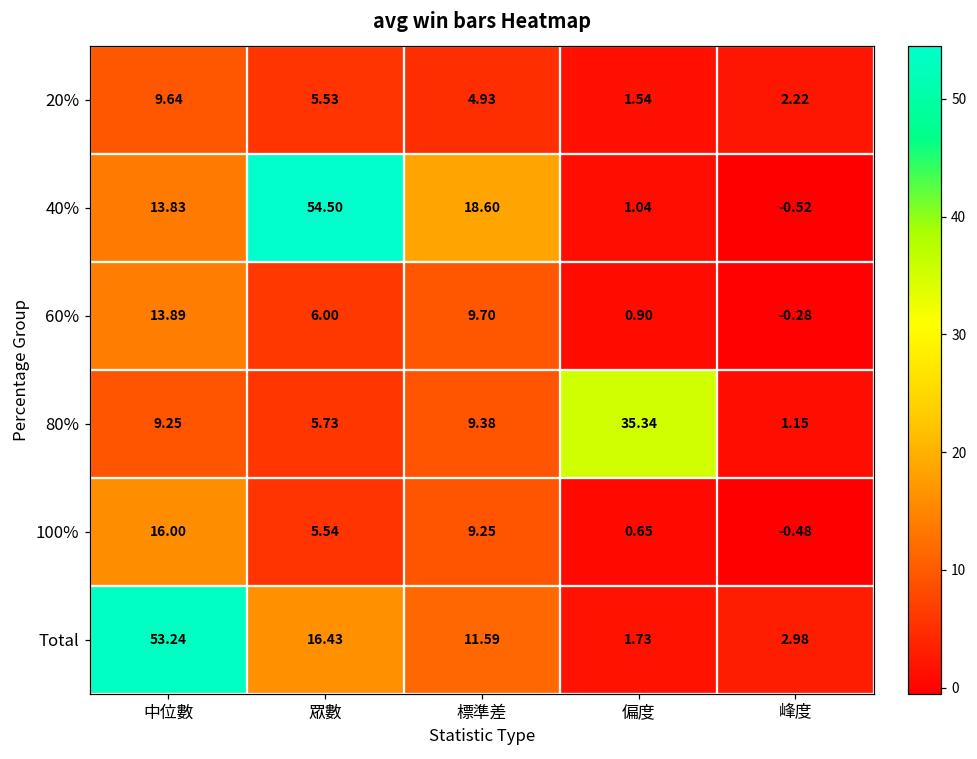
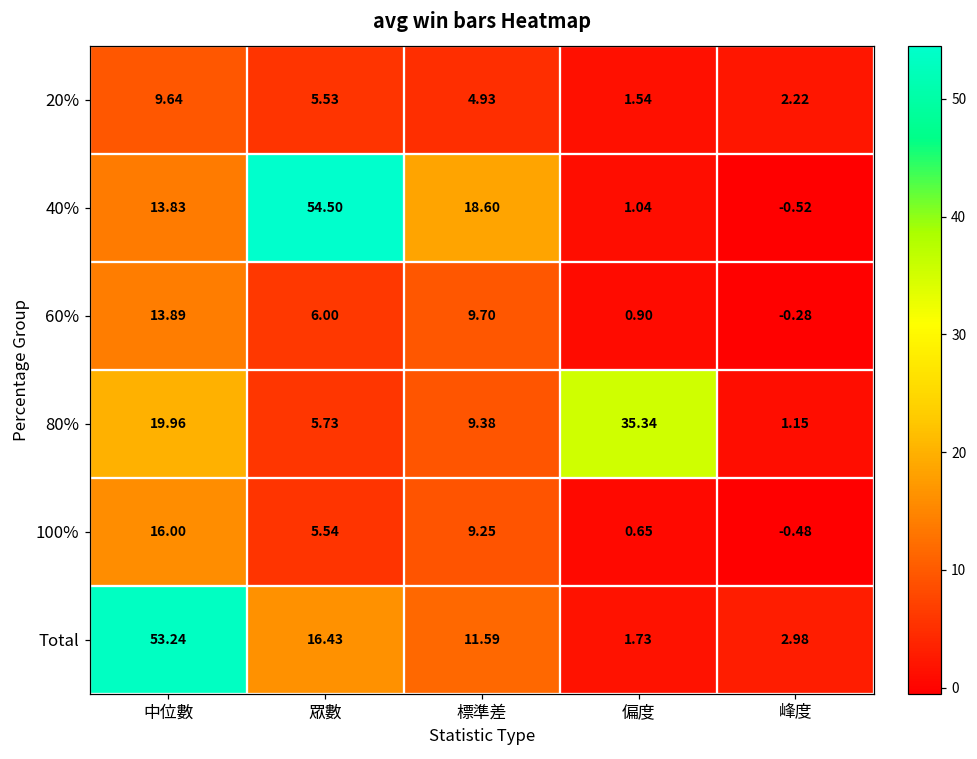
  {
    "20%": {
      "中位數": 9.64,
      "眾數": 5.53,
      "標準差": 4.93,
      "偏度": 1.54,
      "峰度": 2.22
    },
    "40%": {
      "中位數": 13.83,
      "眾數": 54.50,
      "標準差": 18.60,
      "偏度": 1.04,
      "峰度": -0.52
    },
    "60%": {
      "中位數": 13.89,
      "眾數": 6.00,
      "標準差": 9.70,
      "偏度": 0.90,
      "峰度": -0.28
    },
    "80%": {
-     "中位數": 9.25,
+     "中位數": 19.96,
      "眾數": 5.73,
      "標準差": 9.38,
      "偏度": 35.34,
      "峰度": 1.15
    },
    "100%": {
      "中位數": 16.00,
      "眾數": 5.54,
      "標準差": 9.25,
      "偏度": 0.65,
      "峰度": -0.48
    },
    "Total": {
      "中位數": 53.24,
      "眾數": 16.43,
      "標準差": 11.59,
      "偏度": 1.73,
      "峰度": 2.98
    }
  }
